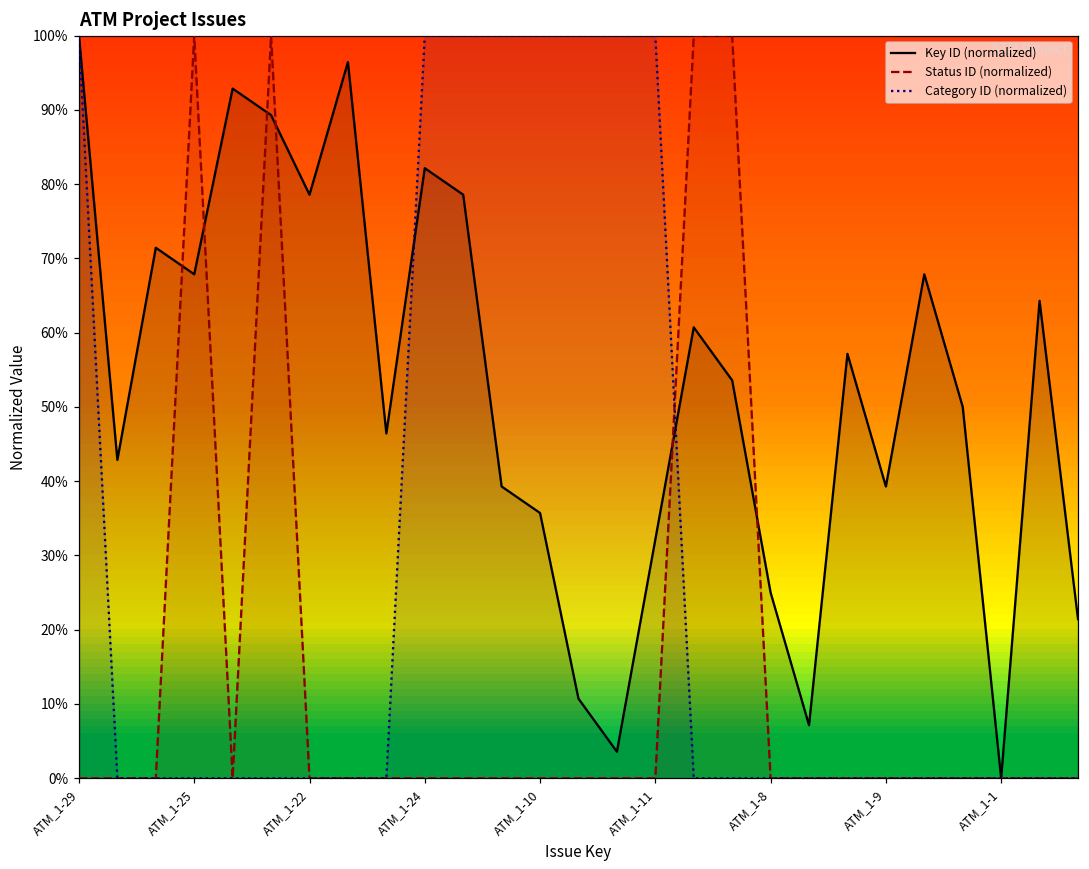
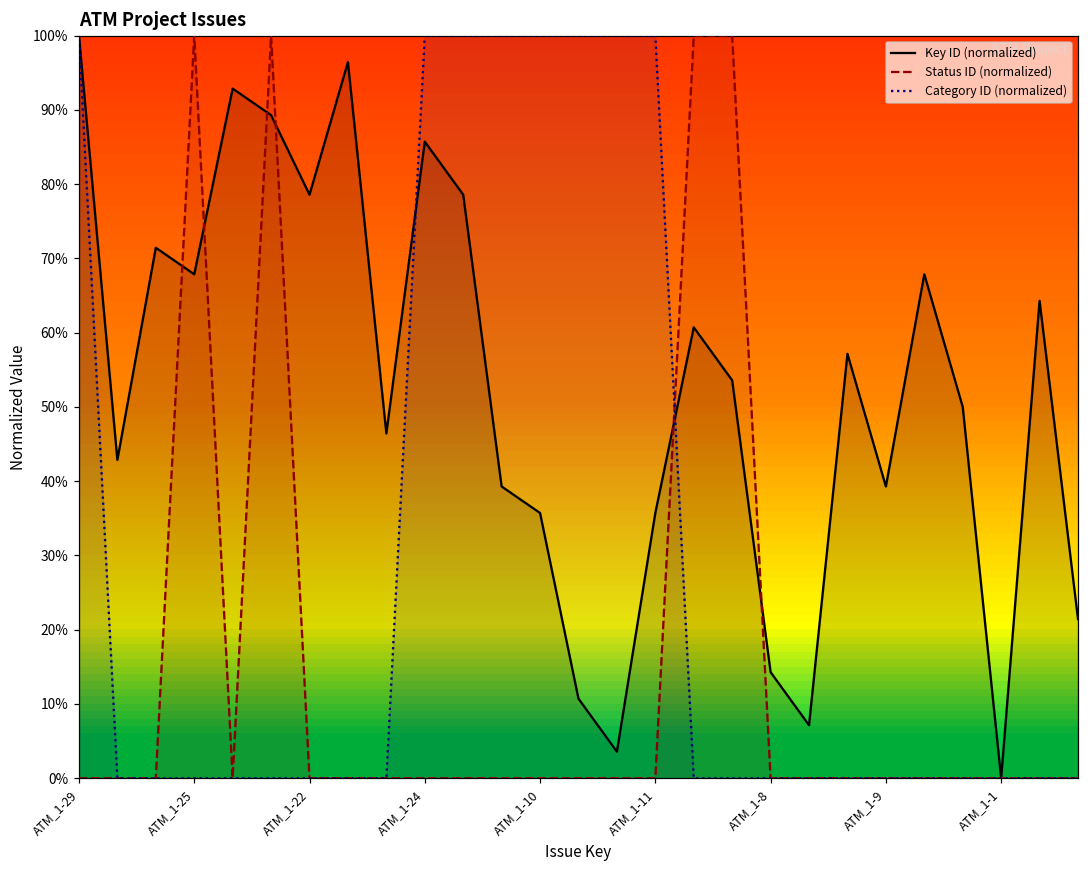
  {
    "Key ID (normalized)": {
      "ATM_1-25": "68%",
      "ATM_1-22": "79%",
-     "ATM_1-24": "82%",
+     "ATM_1-24": "86%",
      "ATM_1-10": "36%",
-     "ATM_1-11": "32%",
-     "ATM_1-8": "25%",
+     "ATM_1-11": "36%",
+     "ATM_1-8": "14%",
      "ATM_1-9": "39%"
    },
    "Status ID (normalized)": {
      "ATM_1-29": "0%",
      "ATM_1-25": "100%",
      "ATM_1-24": "0%",
      "ATM_1-10": "0%",
      "ATM_1-11": "0%"
    },
    "Category ID (normalized)": {
      "ATM_1-25": "0%",
      "ATM_1-24": "100%",
      "ATM_1-10": "100%",
      "ATM_1-11": "100%"
    }
  }
